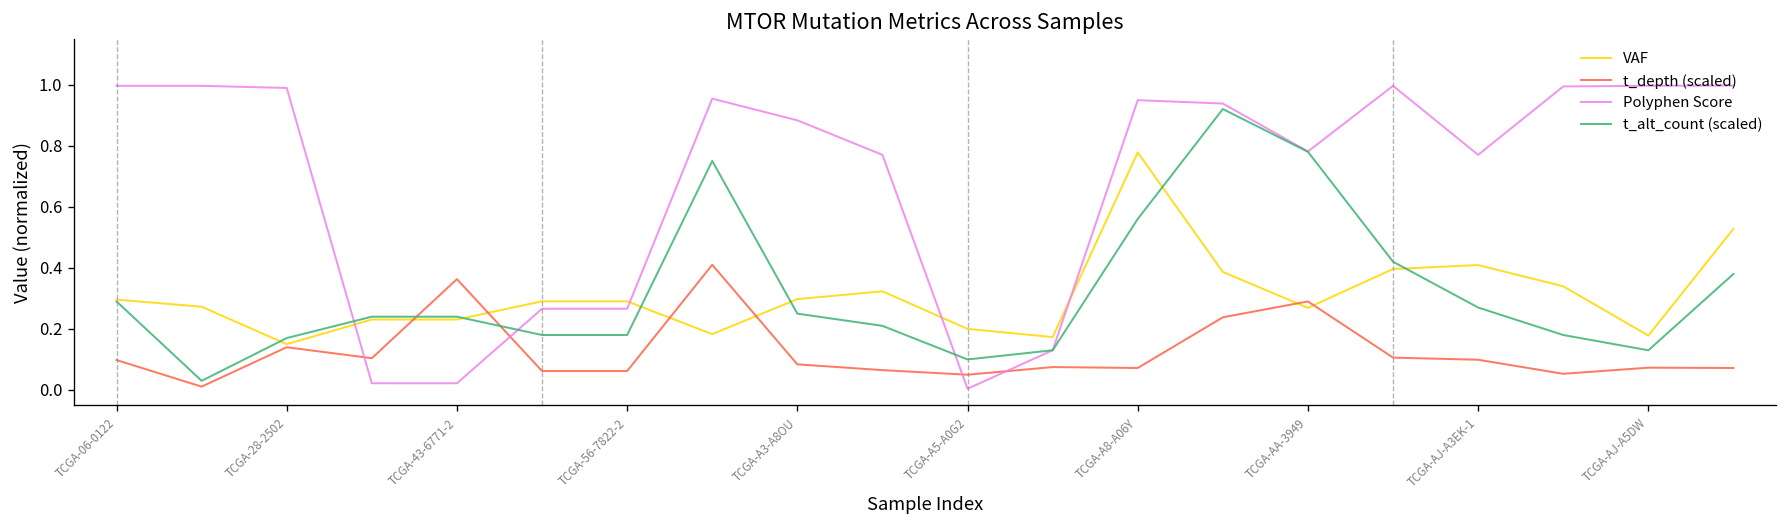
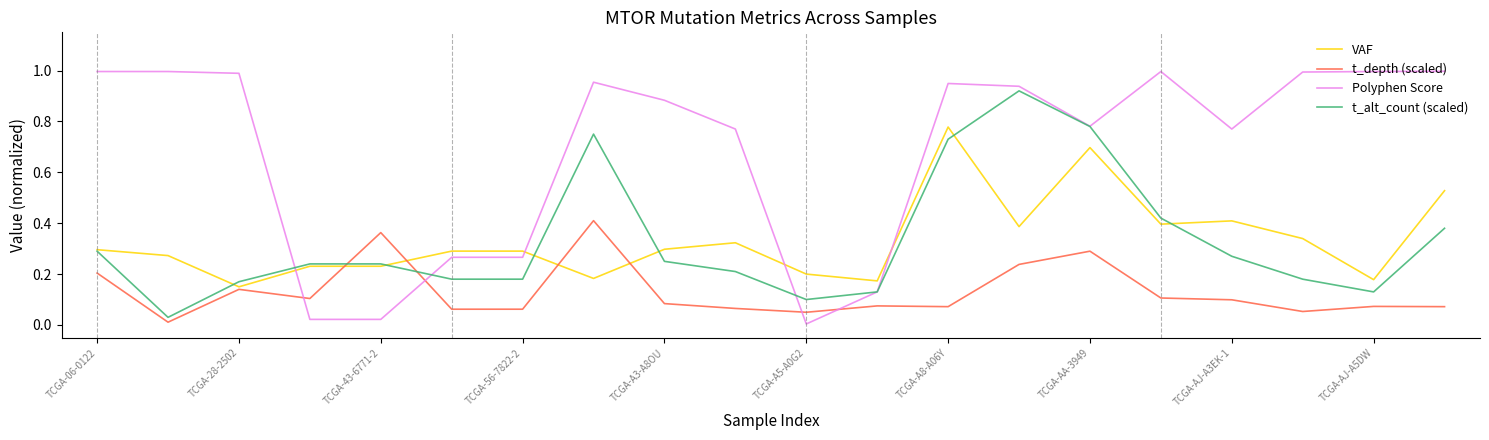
  {
    "VAF": {
      "TCGA-28-2502": 0.15,
      "TCGA-56-7822-2": 0.29,
      "TCGA-A3-A8OU": 0.30,
      "TCGA-A5-A0G2": 0.20,
      "TCGA-A8-A06Y": 0.78,
-     "TCGA-AA-3949": 0.27,
+     "TCGA-AA-3949": 0.70,
      "TCGA-AJ-A3EK-1": 0.41,
      "TCGA-AJ-A5DW": 0.18
    },
    "t_depth (scaled)": {
-     "TCGA-06-0122": 0.10,
+     "TCGA-06-0122": 0.20,
      "TCGA-28-2502": 0.14,
      "TCGA-43-6771-2": 0.36,
      "TCGA-56-7822-2": 0.06,
      "TCGA-A3-A8OU": 0.08,
      "TCGA-A5-A0G2": 0.05,
      "TCGA-A8-A06Y": 0.07,
      "TCGA-AA-3949": 0.29,
      "TCGA-AJ-A3EK-1": 0.10,
      "TCGA-AJ-A5DW": 0.07
    },
    "Polyphen Score": {
      "TCGA-06-0122": 1.00,
      "TCGA-28-2502": 0.99,
      "TCGA-43-6771-2": 0.02,
      "TCGA-56-7822-2": 0.27,
      "TCGA-A3-A8OU": 0.88,
      "TCGA-A5-A0G2": 0.00,
      "TCGA-A8-A06Y": 0.95,
      "TCGA-AJ-A3EK-1": 0.77,
      "TCGA-AJ-A5DW": 1.00
    },
    "t_alt_count (scaled)": {
      "TCGA-28-2502": 0.17,
      "TCGA-56-7822-2": 0.18,
      "TCGA-A3-A8OU": 0.25,
      "TCGA-A5-A0G2": 0.10,
-     "TCGA-A8-A06Y": 0.56,
+     "TCGA-A8-A06Y": 0.73,
      "TCGA-AJ-A3EK-1": 0.27,
      "TCGA-AJ-A5DW": 0.13
    }
  }
